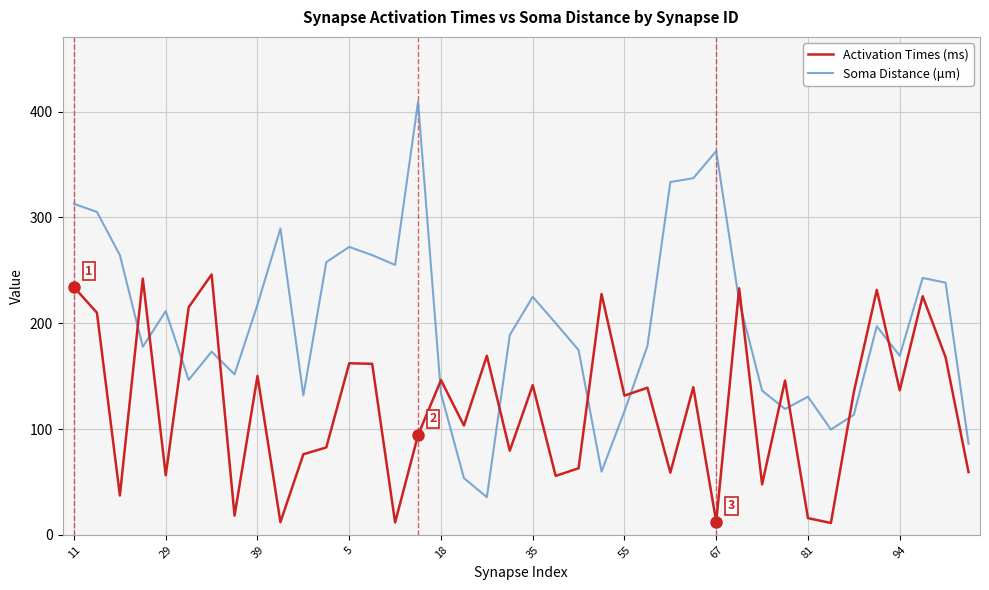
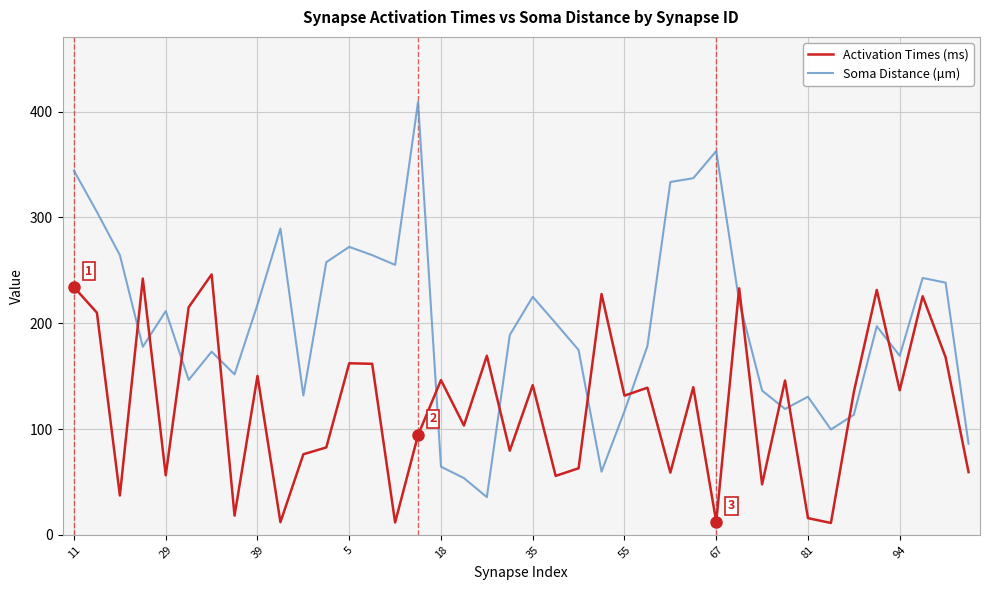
  {
    "Soma Distance (μm)": {
-     "11": 313,
+     "11": 344,
      "29": 211,
      "39": 218,
      "5": 272,
-     "18": 134,
+     "18": 64,
      "35": 225,
      "55": 117,
      "67": 363,
      "81": 131,
      "94": 169
    }
  }
